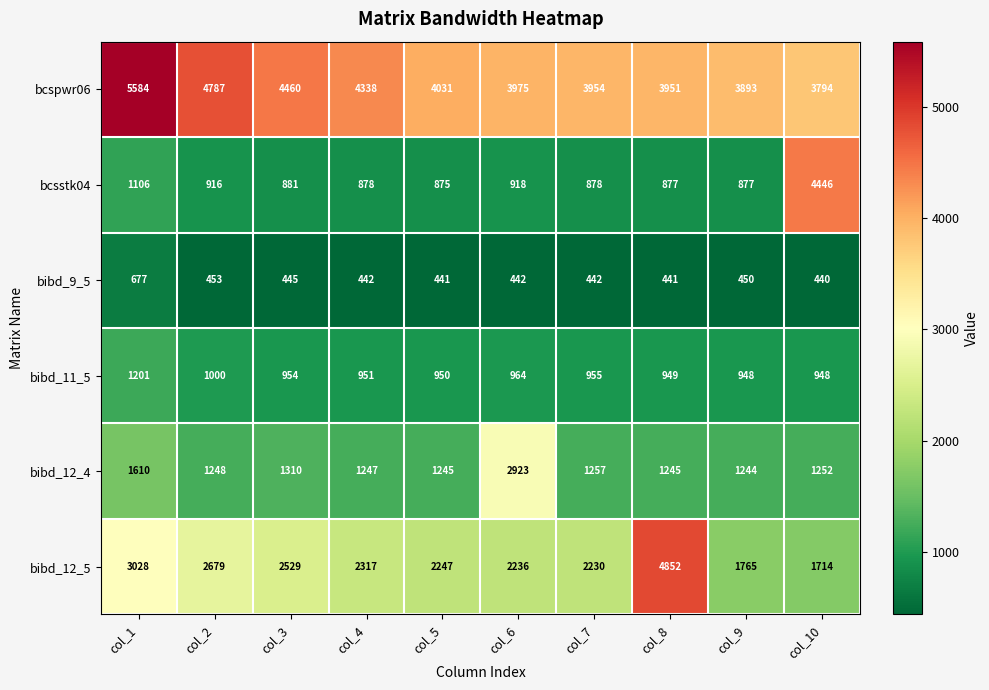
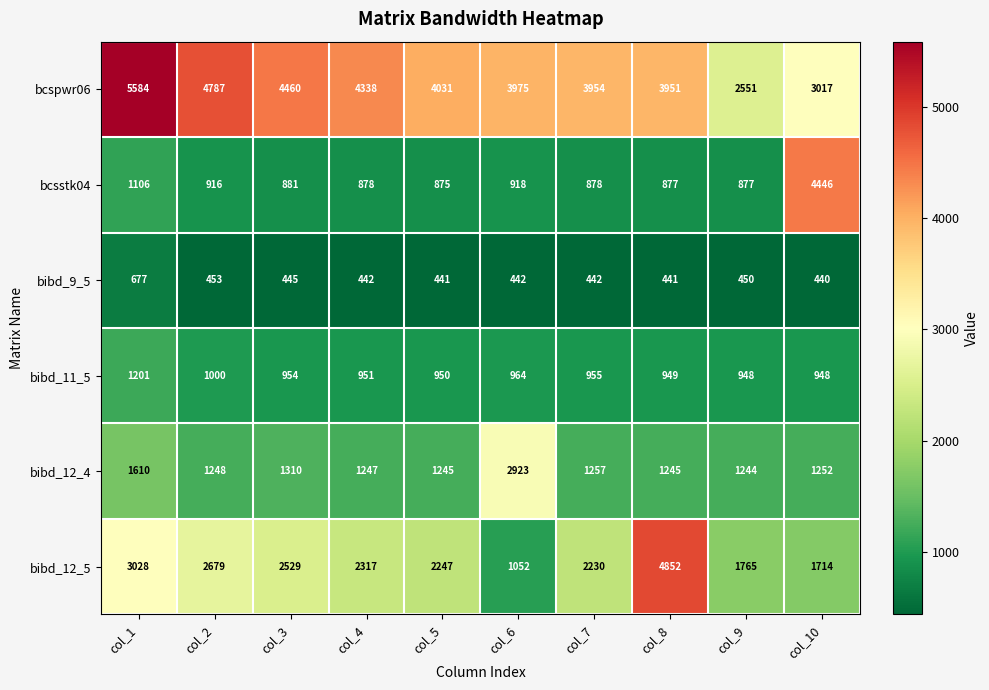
  {
    "bcspwr06": {
      "col_1": 5584,
      "col_2": 4787,
      "col_3": 4460,
      "col_4": 4338,
      "col_5": 4031,
      "col_6": 3975,
      "col_7": 3954,
      "col_8": 3951,
-     "col_9": 3893,
-     "col_10": 3794
+     "col_9": 2551,
+     "col_10": 3017
    },
    "bcsstk04": {
      "col_1": 1106,
      "col_2": 916,
      "col_3": 881,
      "col_4": 878,
      "col_5": 875,
      "col_6": 918,
      "col_7": 878,
      "col_8": 877,
      "col_9": 877,
      "col_10": 4446
    },
    "bibd_9_5": {
      "col_1": 677,
      "col_2": 453,
      "col_3": 445,
      "col_4": 442,
      "col_5": 441,
      "col_6": 442,
      "col_7": 442,
      "col_8": 441,
      "col_9": 450,
      "col_10": 440
    },
    "bibd_11_5": {
      "col_1": 1201,
      "col_2": 1000,
      "col_3": 954,
      "col_4": 951,
      "col_5": 950,
      "col_6": 964,
      "col_7": 955,
      "col_8": 949,
      "col_9": 948,
      "col_10": 948
    },
    "bibd_12_4": {
      "col_1": 1610,
      "col_2": 1248,
      "col_3": 1310,
      "col_4": 1247,
      "col_5": 1245,
      "col_6": 2923,
      "col_7": 1257,
      "col_8": 1245,
      "col_9": 1244,
      "col_10": 1252
    },
    "bibd_12_5": {
      "col_1": 3028,
      "col_2": 2679,
      "col_3": 2529,
      "col_4": 2317,
      "col_5": 2247,
-     "col_6": 2236,
+     "col_6": 1052,
      "col_7": 2230,
      "col_8": 4852,
      "col_9": 1765,
      "col_10": 1714
    }
  }
